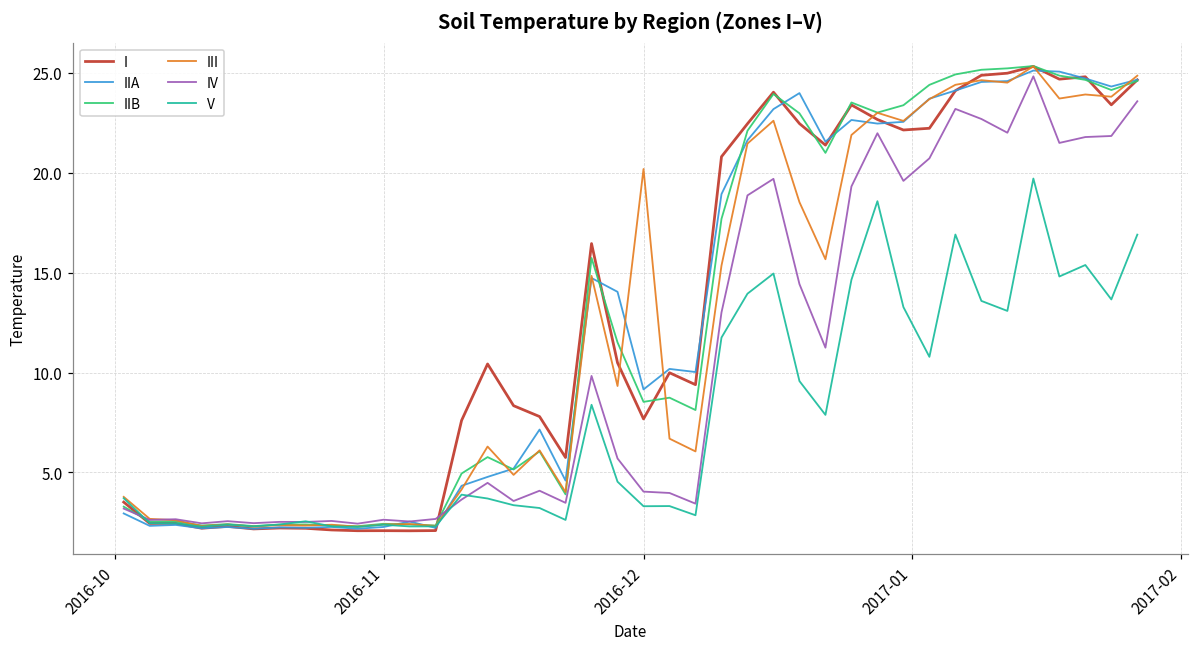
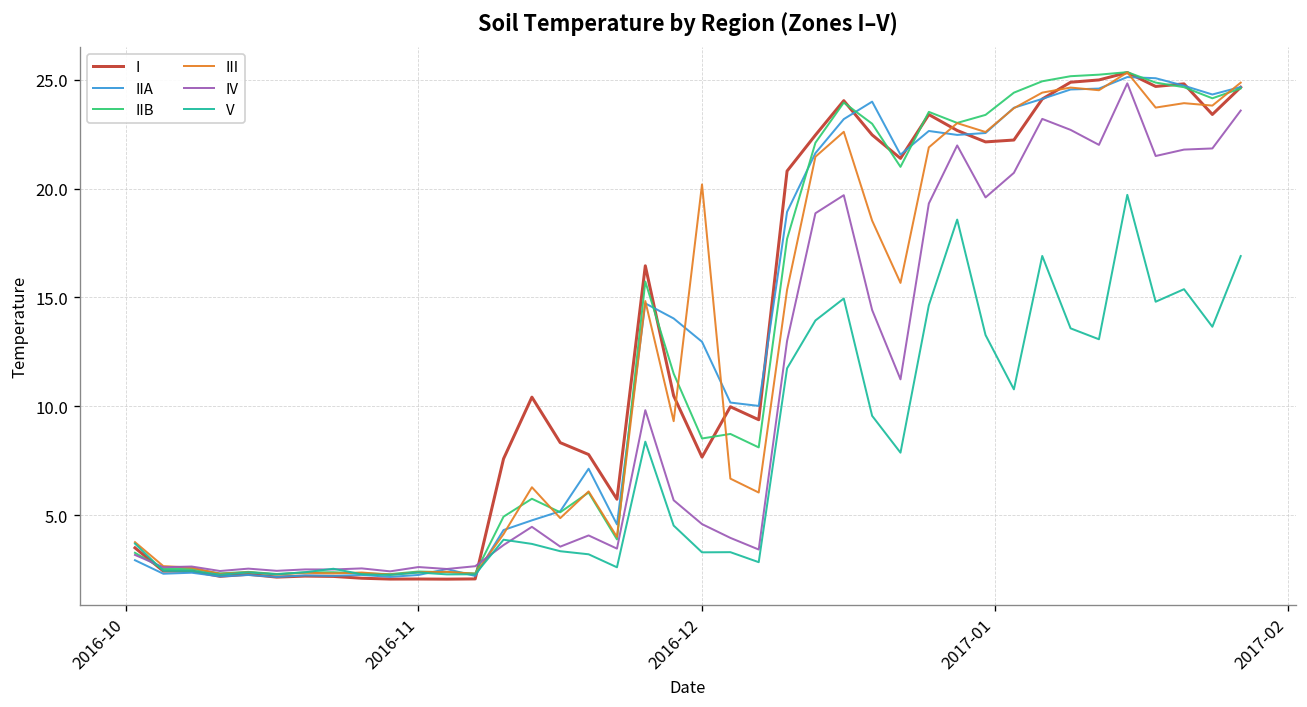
  {
    "I": {
      "2016-11": 2.1,
      "2016-12": 7.7
    },
    "IIA": {
-     "2016-12": 9.2
+     "2016-12": 13.0
    },
    "III": {
      "2016-12": 20.2
    },
    "IV": {
      "2016-11": 2.6,
-     "2016-12": 4.0
+     "2016-12": 4.6
    }
  }
